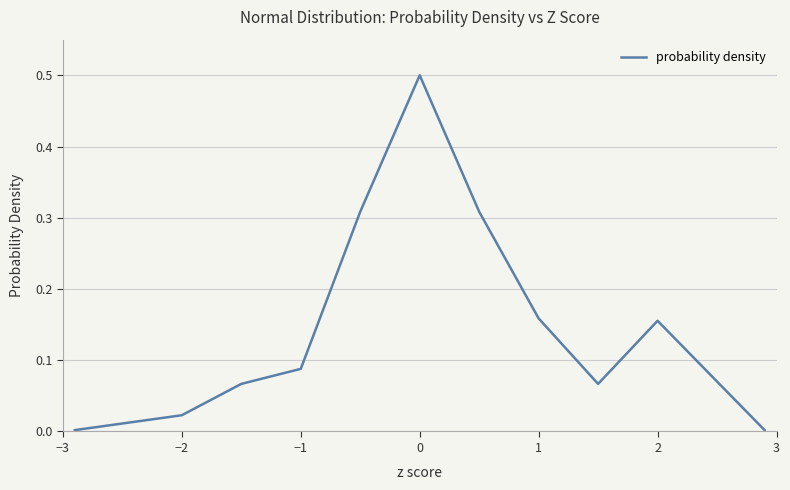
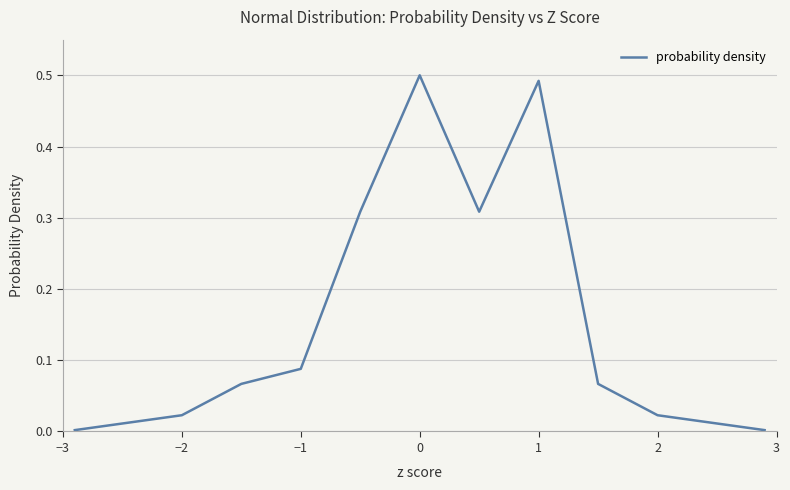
  {
    "−2": 0.02,
    "−1": 0.09,
    "0": 0.50,
-   "1": 0.16,
-   "2": 0.16
+   "1": 0.49,
+   "2": 0.02
  }
